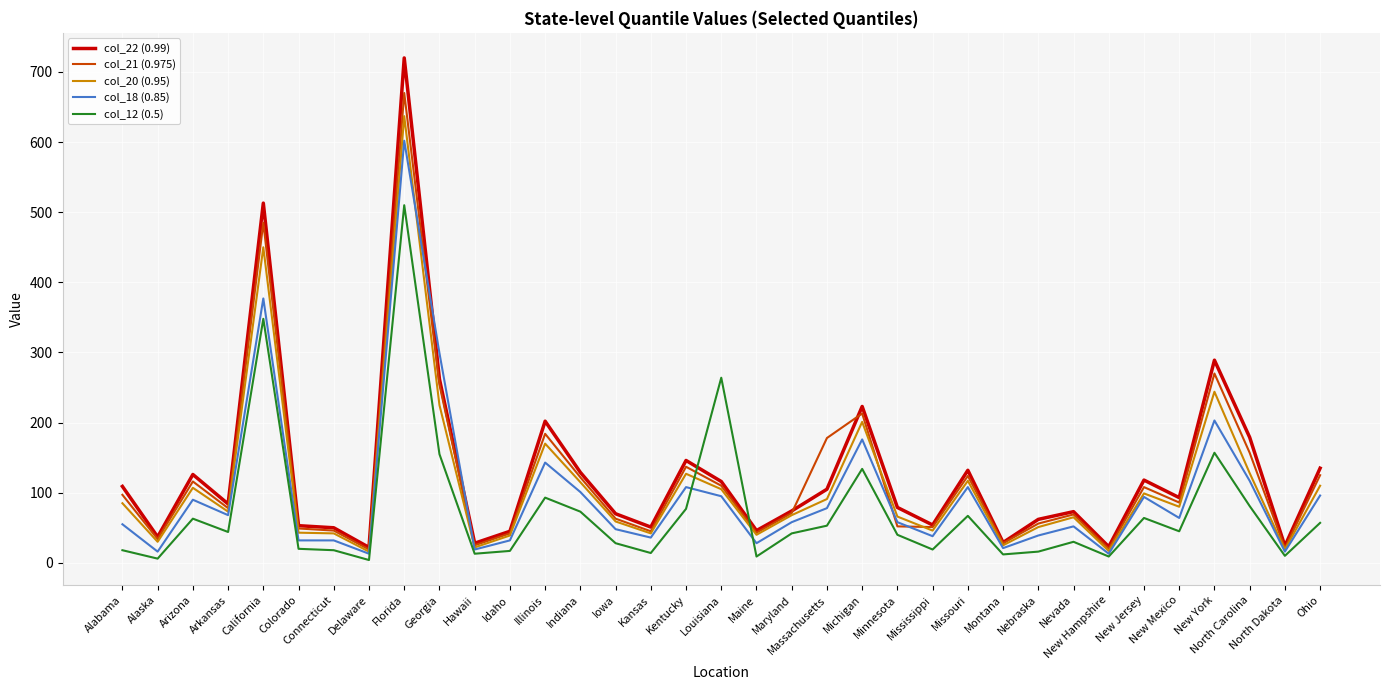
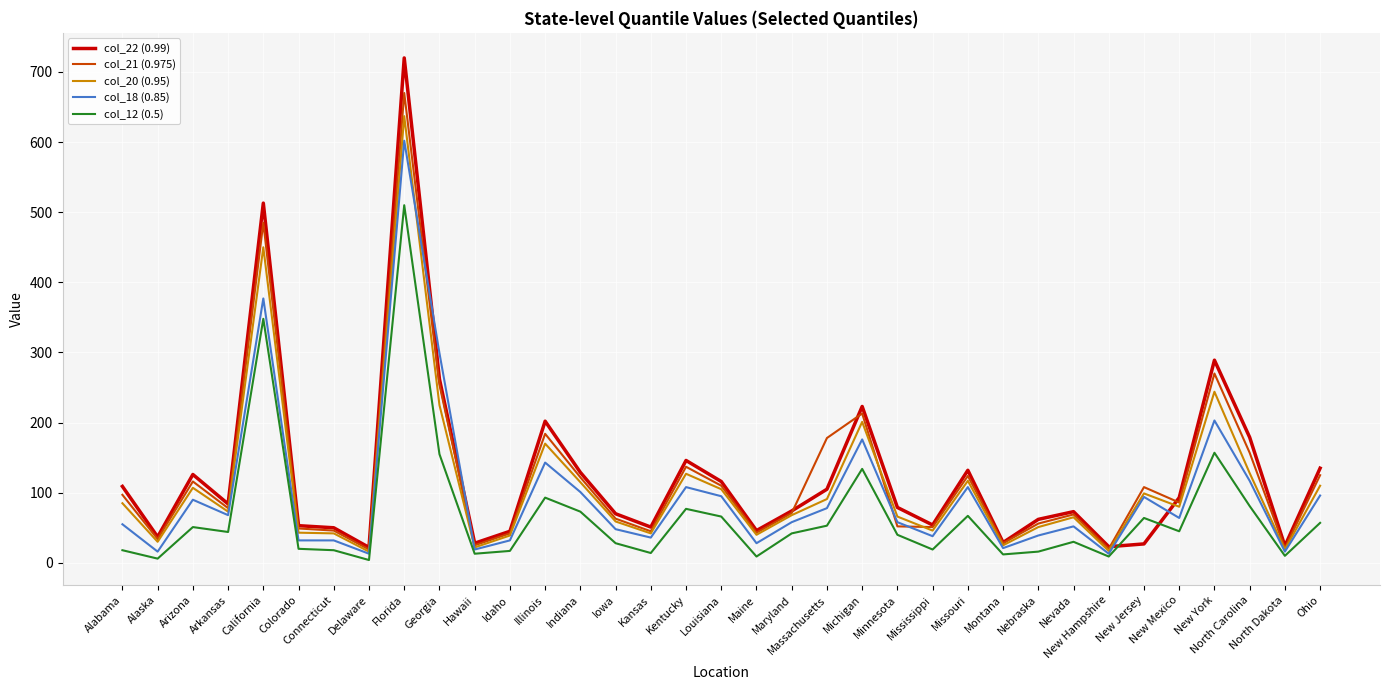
  {
    "col_22 (0.99)": {
      "Alabama": 110,
      "Arizona": 130,
      "Arkansas": 80,
      "California": 510,
      "Colorado": 50,
      "Connecticut": 50,
      "Florida": 720,
      "Georgia": 260,
      "Illinois": 200,
      "Indiana": 130,
      "Iowa": 70,
      "Kansas": 50,
      "Kentucky": 150,
      "Louisiana": 120,
      "Massachusetts": 110,
      "Michigan": 220,
      "Minnesota": 80,
      "Missouri": 130,
      "Nebraska": 60,
      "Nevada": 70,
-     "New Jersey": 120,
+     "New Jersey": 30,
      "New Mexico": 90,
      "New York": 290,
      "North Carolina": 180,
      "Ohio": 140
    },
    "col_21 (0.975)": {
      "Alabama": 100,
      "Arizona": 120,
      "Arkansas": 80,
      "California": 490,
      "Colorado": 50,
      "Connecticut": 50,
      "Florida": 670,
      "Georgia": 250,
      "Illinois": 180,
      "Indiana": 120,
      "Iowa": 60,
      "Kentucky": 140,
      "Louisiana": 110,
      "Massachusetts": 180,
      "Michigan": 210,
      "Minnesota": 50,
      "Missouri": 120,
      "Nebraska": 60,
      "Nevada": 70,
      "New Jersey": 110,
      "New Mexico": 90,
      "New York": 270,
      "North Carolina": 160,
      "Ohio": 130
    },
    "col_20 (0.95)": {
      "Alabama": 90,
      "Alaska": 30,
      "Arizona": 110,
      "Arkansas": 70,
      "California": 450,
      "Colorado": 40,
      "Connecticut": 40,
      "Florida": 640,
      "Georgia": 230,
      "Illinois": 170,
      "Indiana": 120,
      "Iowa": 60,
      "Kentucky": 130,
      "Louisiana": 110,
      "Massachusetts": 90,
      "Michigan": 200,
      "Minnesota": 70,
      "Mississippi": 50,
      "Missouri": 120,
      "Nebraska": 50,
      "Nevada": 70,
      "New Jersey": 100,
      "New Mexico": 80,
      "New York": 240,
      "North Carolina": 130,
      "Ohio": 110
    },
    "col_18 (0.85)": {
      "Alabama": 60,
      "Alaska": 20,
      "Arizona": 90,
      "Arkansas": 70,
      "California": 380,
      "Colorado": 30,
      "Connecticut": 30,
      "Florida": 600,
      "Georgia": 300,
      "Idaho": 30,
      "Illinois": 140,
      "Indiana": 100,
      "Iowa": 50,
      "Kansas": 40,
      "Kentucky": 110,
      "Louisiana": 100,
      "Maine": 30,
      "Maryland": 60,
      "Massachusetts": 80,
      "Michigan": 180,
      "Minnesota": 60,
      "Mississippi": 40,
      "Missouri": 110,
      "Montana": 20,
      "Nebraska": 40,
      "Nevada": 50,
      "New Hampshire": 10,
      "New Jersey": 90,
      "New Mexico": 60,
      "New York": 200,
      "North Carolina": 120,
      "Ohio": 100
    },
    "col_12 (0.5)": {
      "Alabama": 20,
      "Alaska": 10,
-     "Arizona": 60,
+     "Arizona": 50,
      "Arkansas": 40,
      "California": 350,
      "Colorado": 20,
      "Connecticut": 20,
      "Delaware": 0,
      "Florida": 510,
      "Georgia": 160,
      "Hawaii": 10,
      "Idaho": 20,
      "Illinois": 90,
      "Indiana": 70,
      "Iowa": 30,
      "Kansas": 10,
      "Kentucky": 80,
-     "Louisiana": 260,
+     "Louisiana": 70,
      "Maine": 10,
      "Maryland": 40,
      "Massachusetts": 50,
      "Michigan": 130,
      "Minnesota": 40,
      "Mississippi": 20,
      "Missouri": 70,
      "Montana": 10,
      "Nebraska": 20,
      "Nevada": 30,
      "New Hampshire": 10,
      "New Jersey": 60,
      "New Mexico": 50,
      "New York": 160,
      "North Carolina": 80,
      "North Dakota": 10,
      "Ohio": 60
    }
  }
